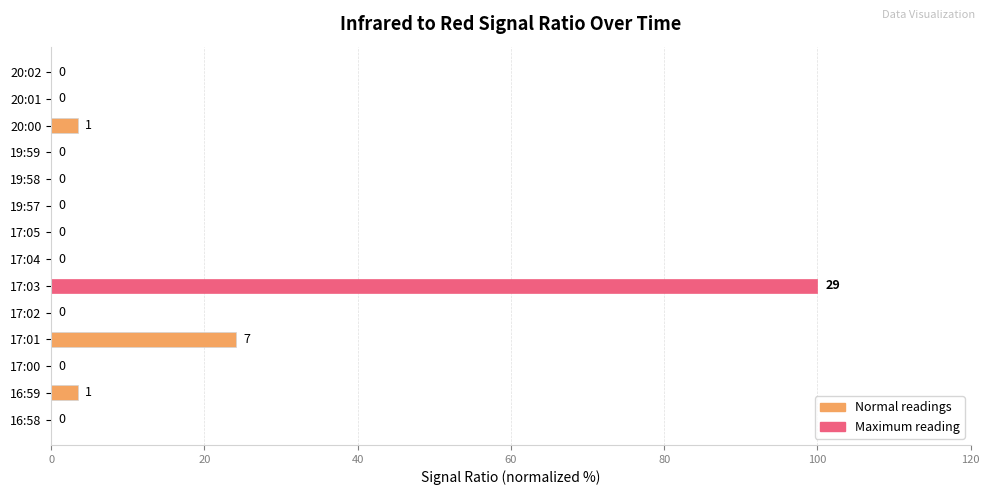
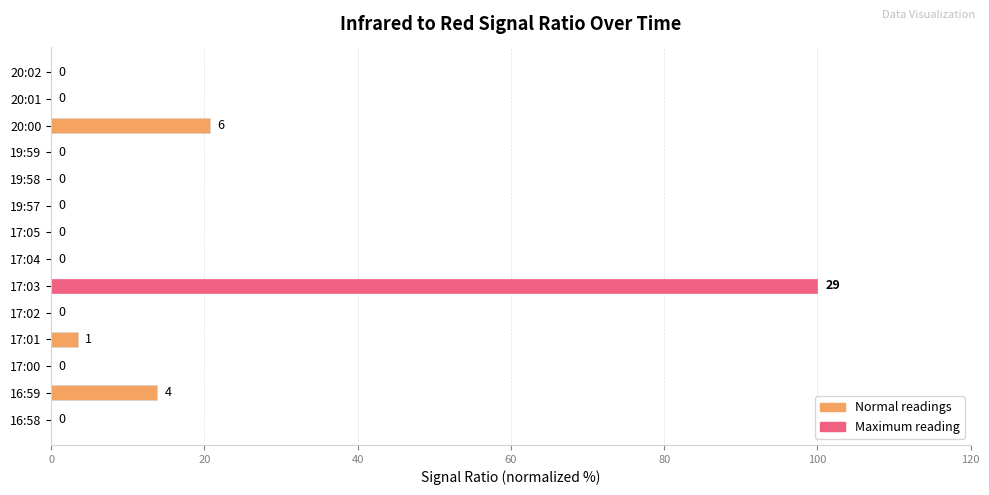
  {
    "20:02": 0,
    "20:01": 0,
-   "20:00": 1,
+   "20:00": 6,
    "19:59": 0,
    "19:58": 0,
    "19:57": 0,
    "17:05": 0,
    "17:04": 0,
    "17:02": 0,
-   "17:01": 7,
+   "17:01": 1,
    "17:00": 0,
-   "16:59": 1,
+   "16:59": 4,
    "16:58": 0
  }
